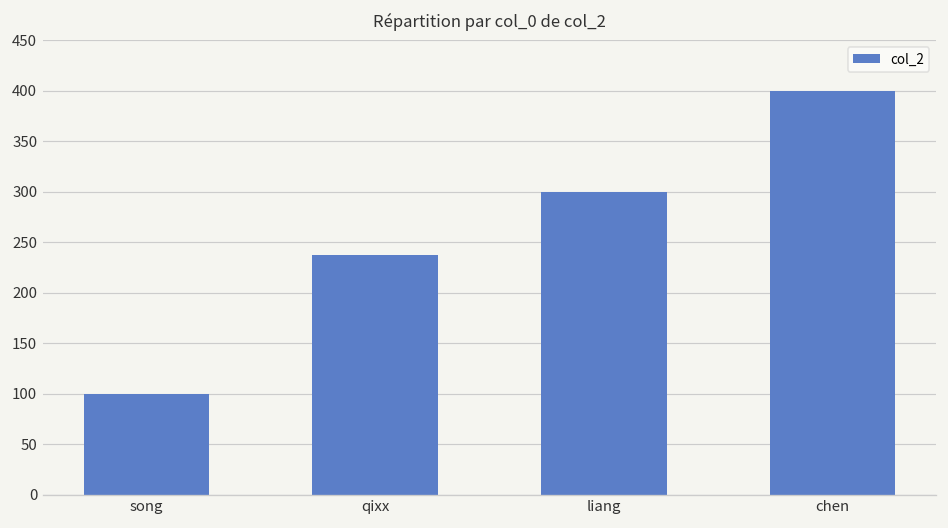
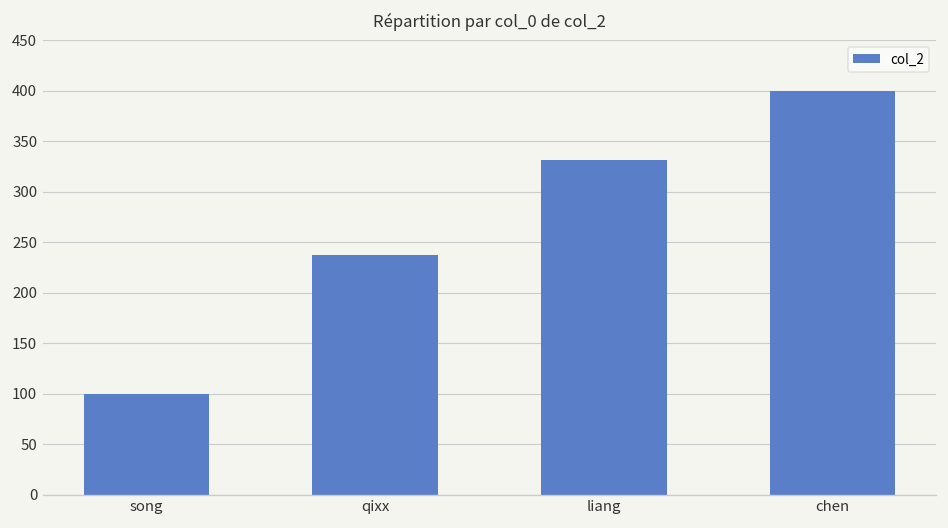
  {
    "song": 100,
    "qixx": 240,
-   "liang": 300,
+   "liang": 330,
    "chen": 400
  }
